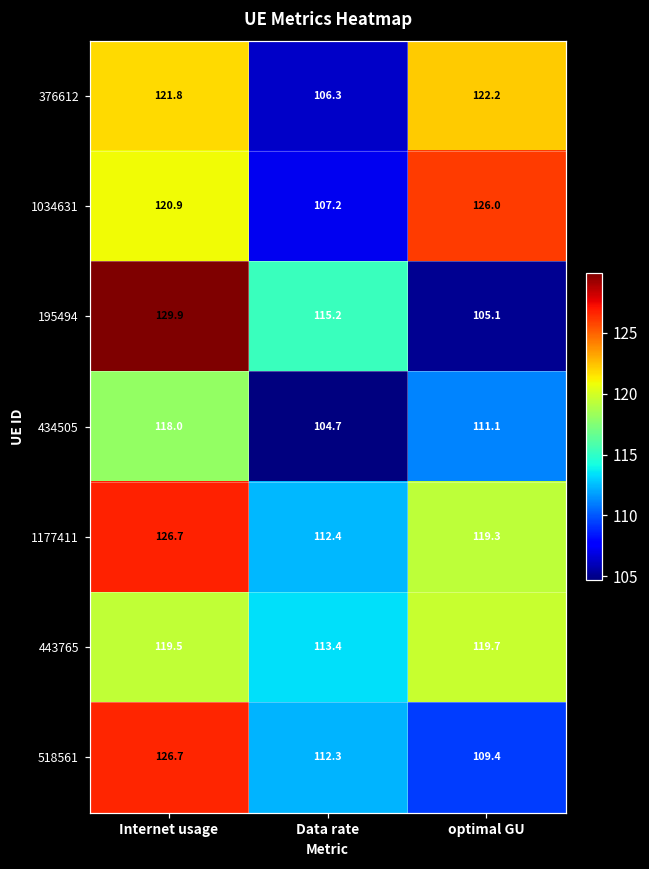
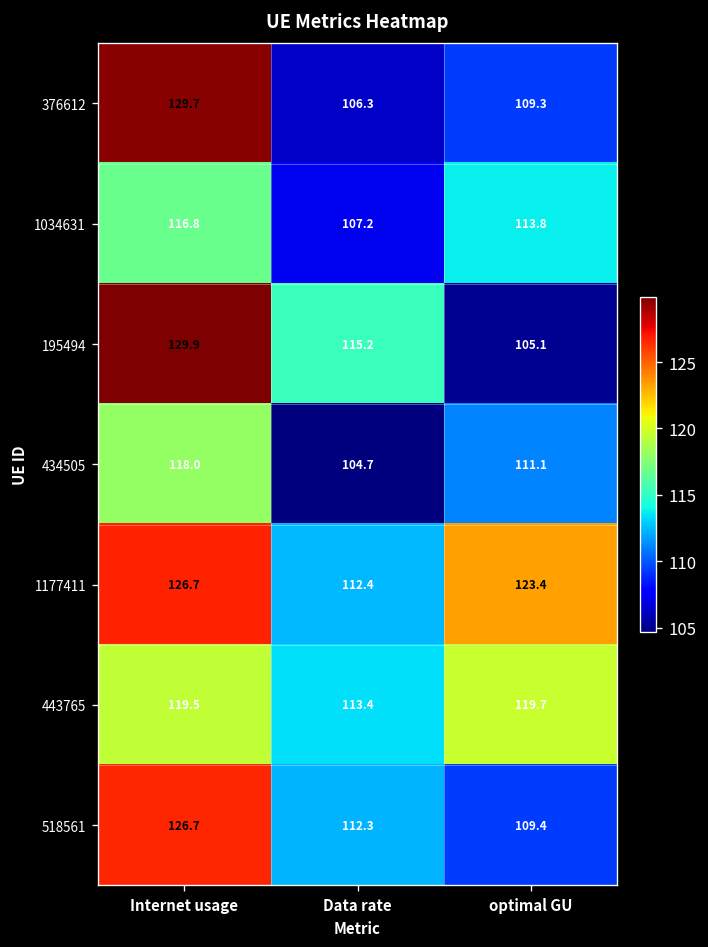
  {
    "376612": {
-     "Internet usage": 121.8,
+     "Internet usage": 129.7,
      "Data rate": 106.3,
-     "optimal GU": 122.2
+     "optimal GU": 109.3
    },
    "1034631": {
-     "Internet usage": 120.9,
+     "Internet usage": 116.8,
      "Data rate": 107.2,
-     "optimal GU": 126.0
+     "optimal GU": 113.8
    },
    "195494": {
      "Internet usage": 129.9,
      "Data rate": 115.2,
      "optimal GU": 105.1
    },
    "434505": {
      "Internet usage": 118.0,
      "Data rate": 104.7,
      "optimal GU": 111.1
    },
    "1177411": {
      "Internet usage": 126.7,
      "Data rate": 112.4,
-     "optimal GU": 119.3
+     "optimal GU": 123.4
    },
    "443765": {
      "Internet usage": 119.5,
      "Data rate": 113.4,
      "optimal GU": 119.7
    },
    "518561": {
      "Internet usage": 126.7,
      "Data rate": 112.3,
      "optimal GU": 109.4
    }
  }
